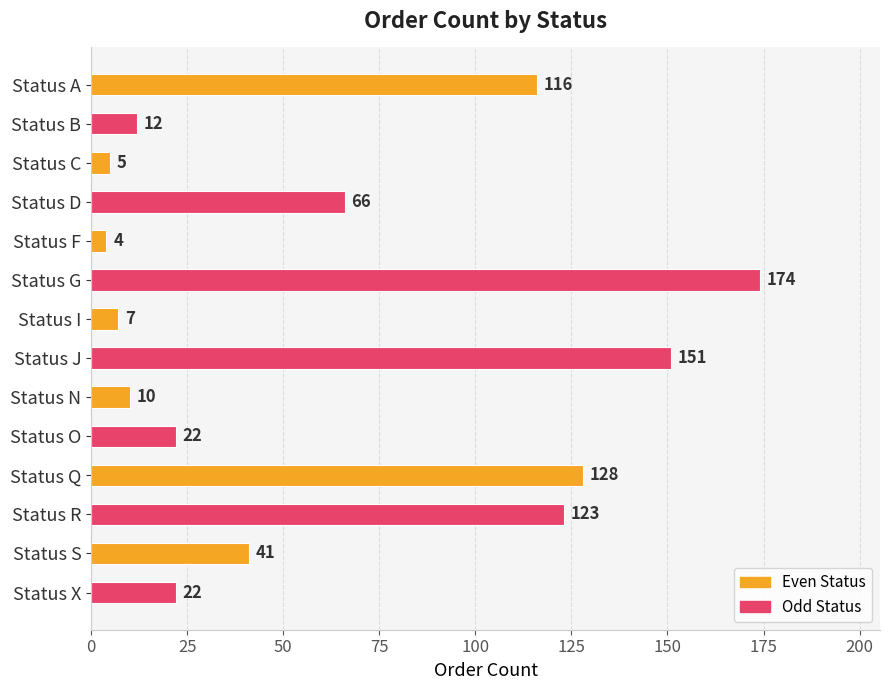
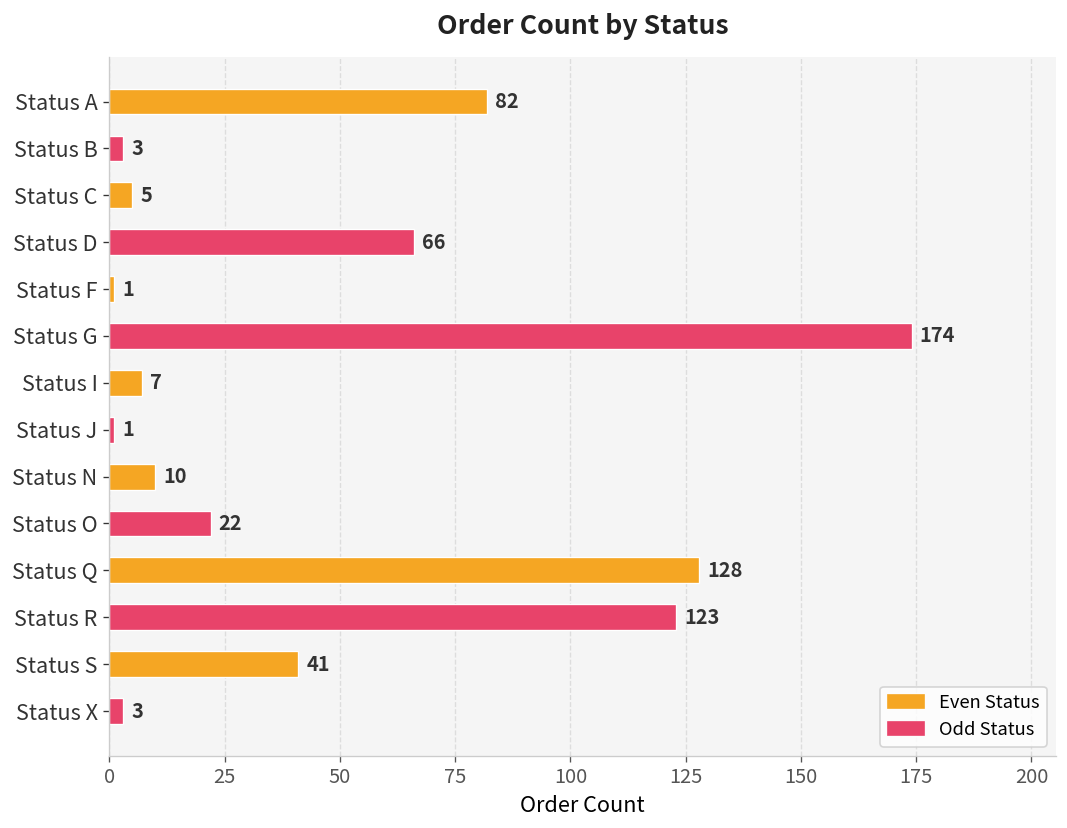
  {
-   "Status A": 116,
-   "Status B": 12,
+   "Status A": 82,
+   "Status B": 3,
    "Status C": 5,
    "Status D": 66,
-   "Status F": 4,
+   "Status F": 1,
    "Status G": 174,
    "Status I": 7,
-   "Status J": 151,
+   "Status J": 1,
    "Status N": 10,
    "Status O": 22,
    "Status Q": 128,
    "Status R": 123,
    "Status S": 41,
-   "Status X": 22
+   "Status X": 3
  }
